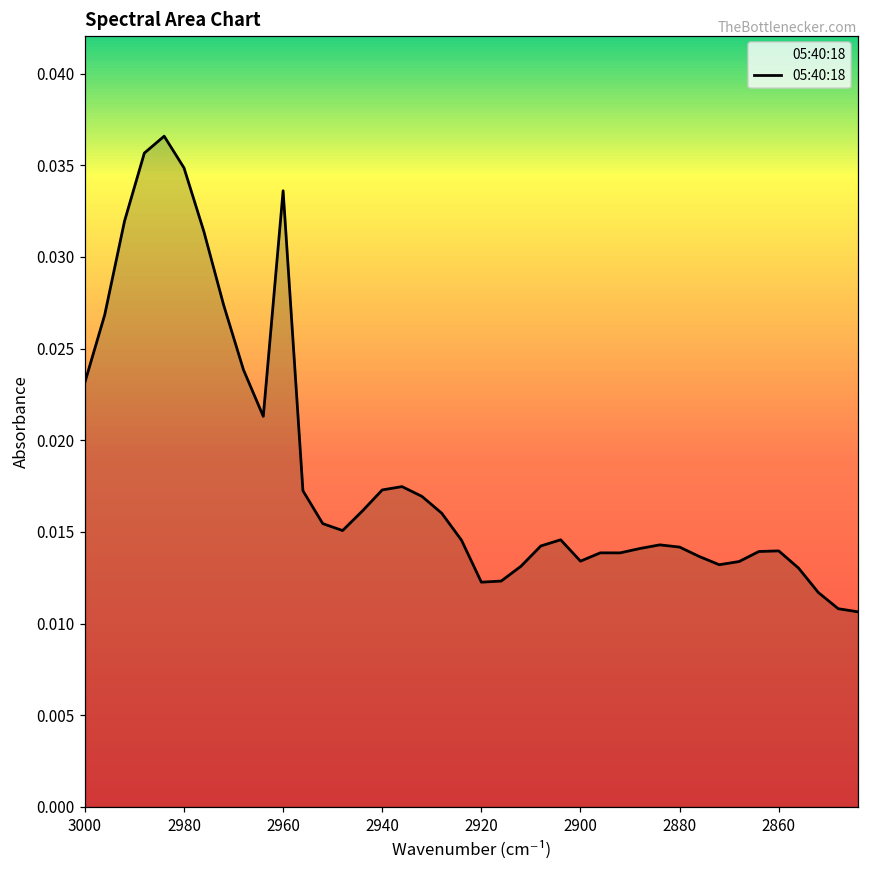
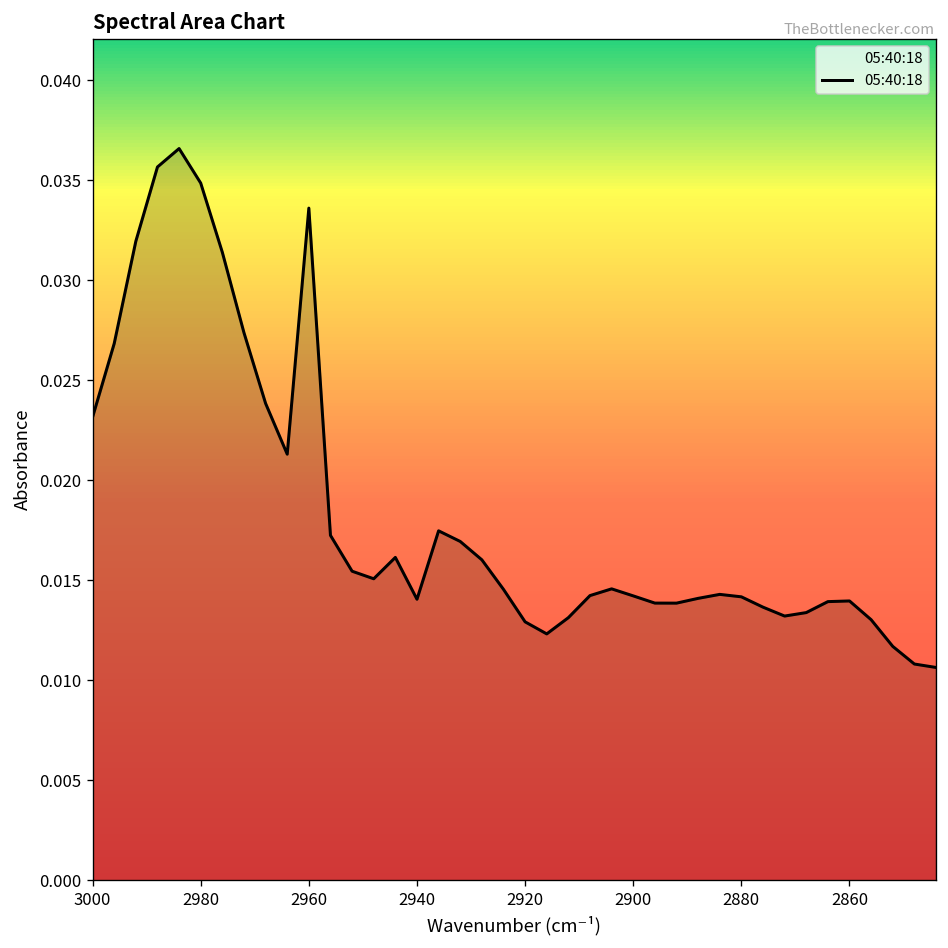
  {
    "3000": 0.0232,
    "2980": 0.0349,
    "2960": 0.0336,
-   "2940": 0.0173,
-   "2920": 0.0123,
-   "2900": 0.0134,
+   "2940": 0.0140,
+   "2920": 0.0129,
+   "2900": 0.0142,
    "2880": 0.0142,
    "2860": 0.0140
  }
